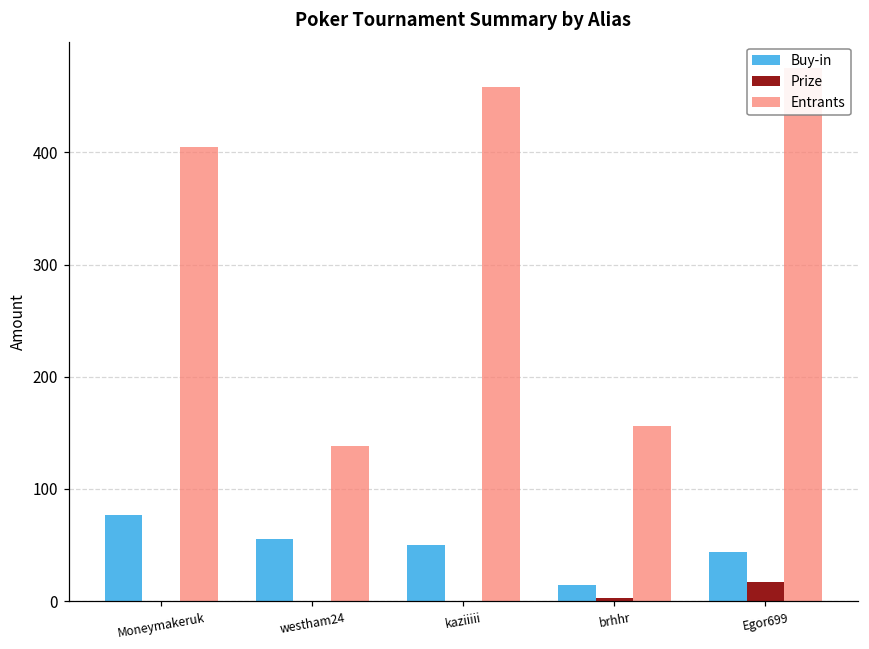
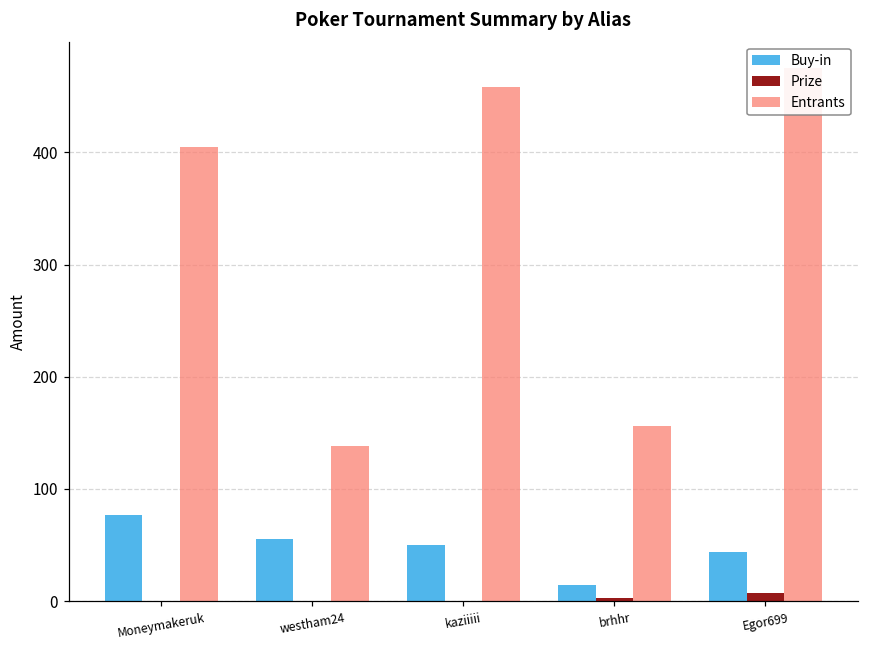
  {
    "Buy-in": {
      "Moneymakeruk": 77,
      "westham24": 55,
      "kaziiiii": 50,
      "brhhr": 14,
      "Egor699": 44
    },
    "Prize": {
      "Moneymakeruk": 0,
      "westham24": 0,
      "kaziiiii": 0,
      "brhhr": 3,
-     "Egor699": 17
+     "Egor699": 8
    },
    "Entrants": {
      "Moneymakeruk": 405,
      "westham24": 138,
      "kaziiiii": 458,
      "brhhr": 156
    }
  }
